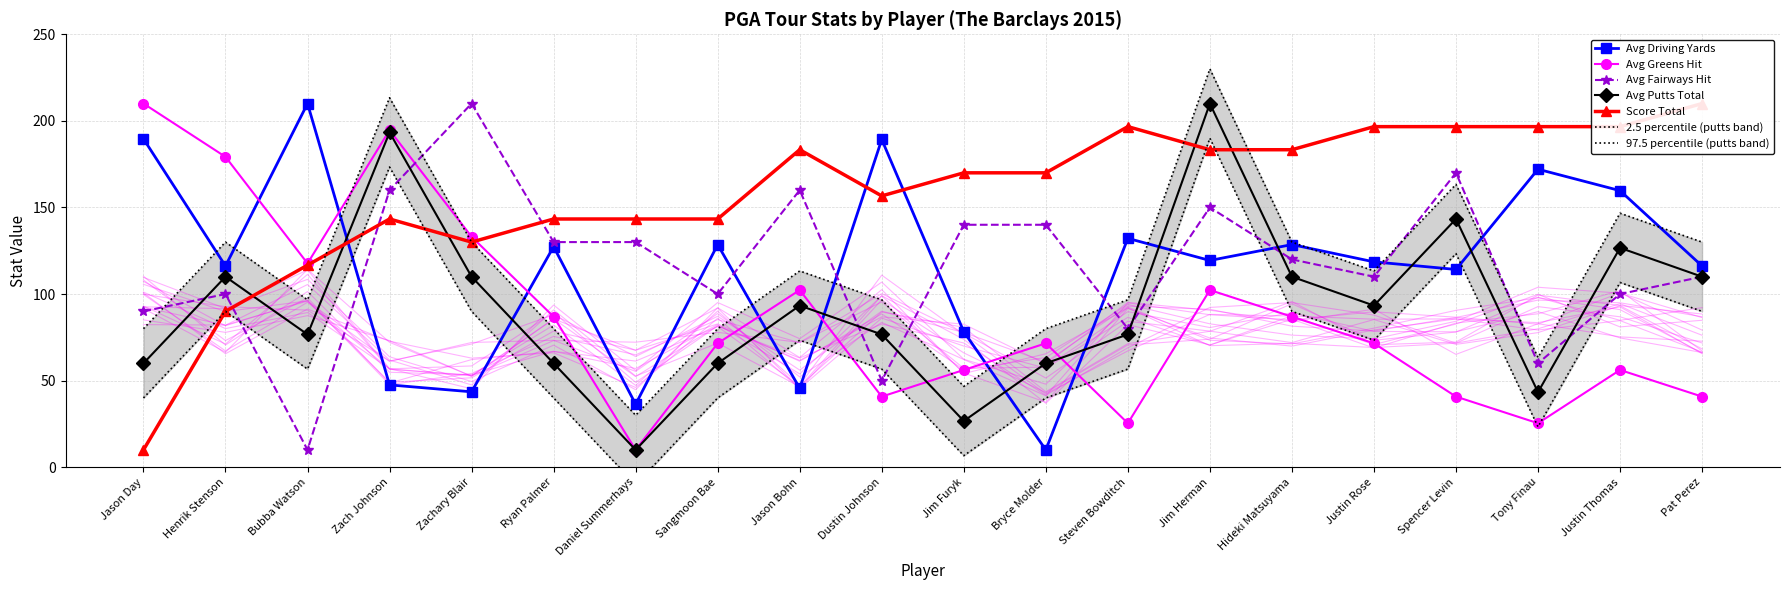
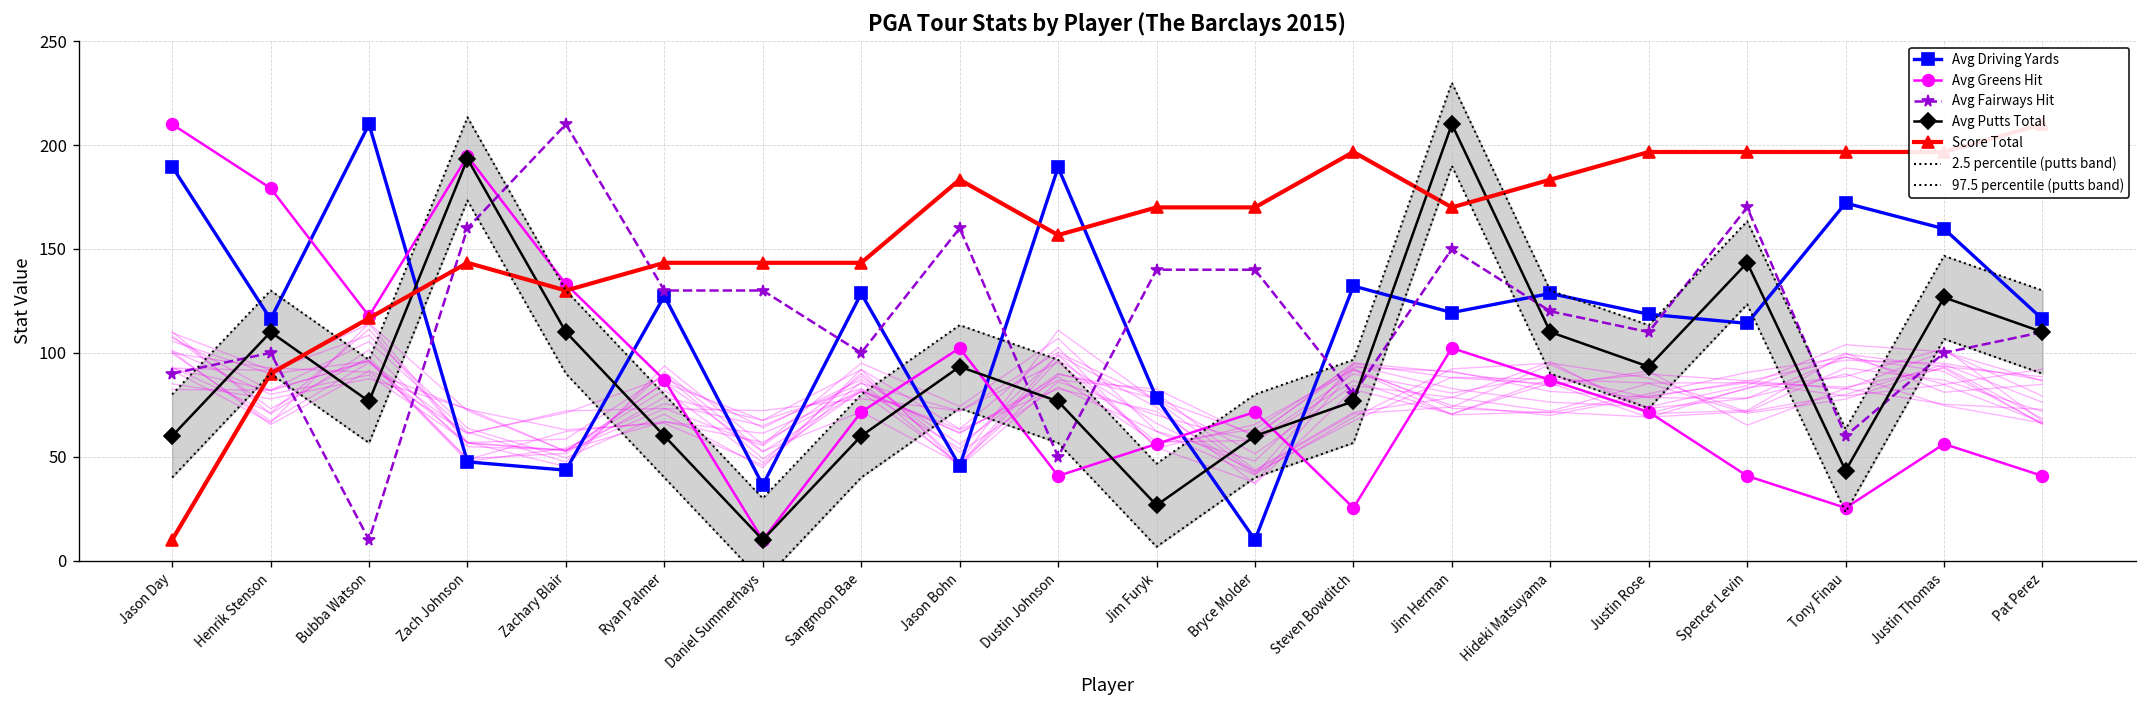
  {
    "Avg Driving Yards": {
      "Jason Day": 190,
      "Henrik Stenson": 116,
      "Bubba Watson": 210,
      "Zachary Blair": 44,
      "Ryan Palmer": 127,
      "Daniel Summerhays": 36,
      "Sangmoon Bae": 129,
      "Dustin Johnson": 189,
      "Bryce Molder": 10,
      "Steven Bowditch": 132,
      "Jim Herman": 119,
      "Justin Rose": 119,
      "Spencer Levin": 114,
      "Tony Finau": 172,
      "Justin Thomas": 160,
      "Pat Perez": 116
    },
    "Avg Fairways Hit": {
      "Jason Day": 90,
      "Henrik Stenson": 100,
      "Bubba Watson": 10,
      "Zach Johnson": 160,
      "Zachary Blair": 210,
      "Ryan Palmer": 130,
      "Daniel Summerhays": 130,
      "Sangmoon Bae": 100,
      "Jason Bohn": 160,
      "Dustin Johnson": 50,
      "Jim Furyk": 140,
      "Bryce Molder": 140,
      "Steven Bowditch": 80,
      "Jim Herman": 150,
      "Hideki Matsuyama": 120,
      "Justin Rose": 110,
      "Spencer Levin": 170,
      "Tony Finau": 60
    },
    "Score Total": {
      "Jason Day": 10,
      "Zach Johnson": 143,
      "Ryan Palmer": 143,
      "Daniel Summerhays": 143,
      "Sangmoon Bae": 143,
      "Jason Bohn": 183,
      "Dustin Johnson": 157,
      "Jim Furyk": 170,
      "Bryce Molder": 170,
      "Steven Bowditch": 197,
-     "Jim Herman": 183,
+     "Jim Herman": 170,
      "Hideki Matsuyama": 183,
      "Justin Rose": 197,
      "Spencer Levin": 197,
      "Tony Finau": 197
    }
  }
